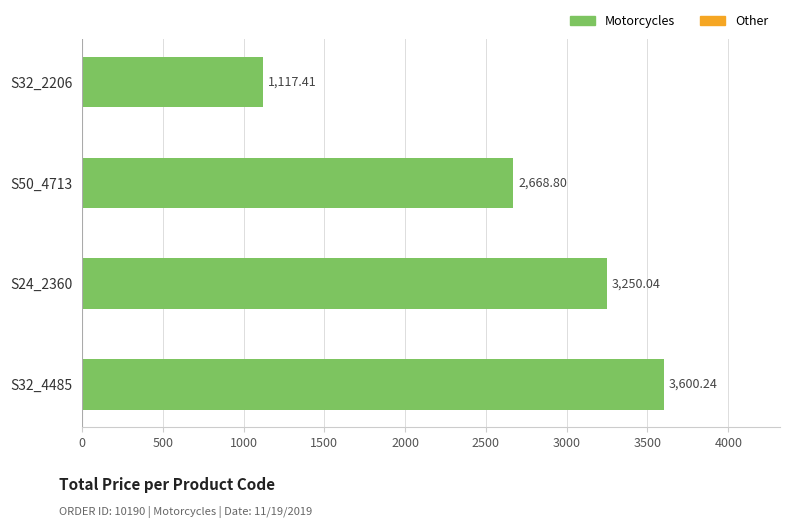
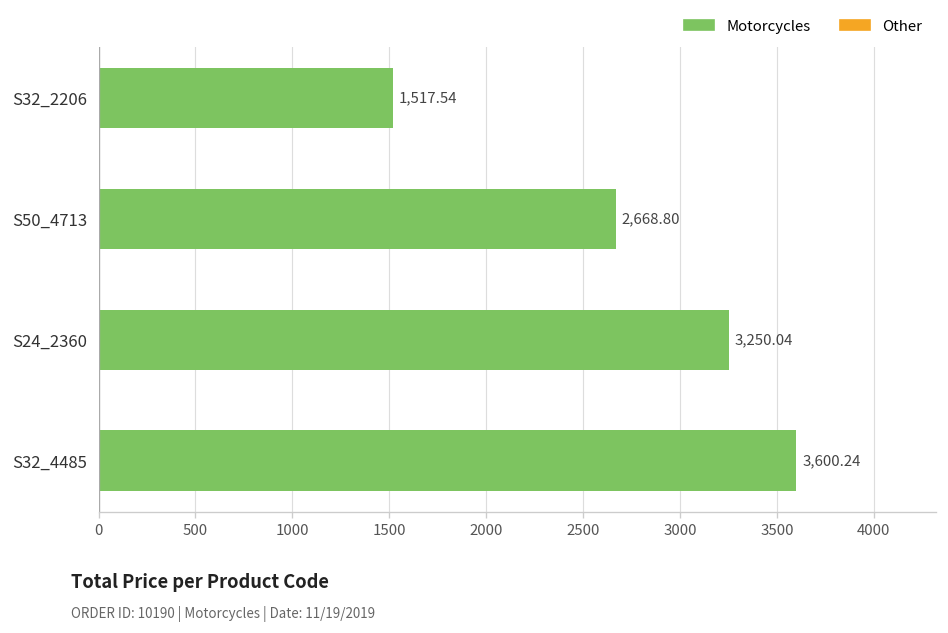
  {
-   "S32_2206": "1,117.41",
+   "S32_2206": "1,517.54",
    "S50_4713": "2,668.80",
    "S24_2360": "3,250.04",
    "S32_4485": "3,600.24"
  }
